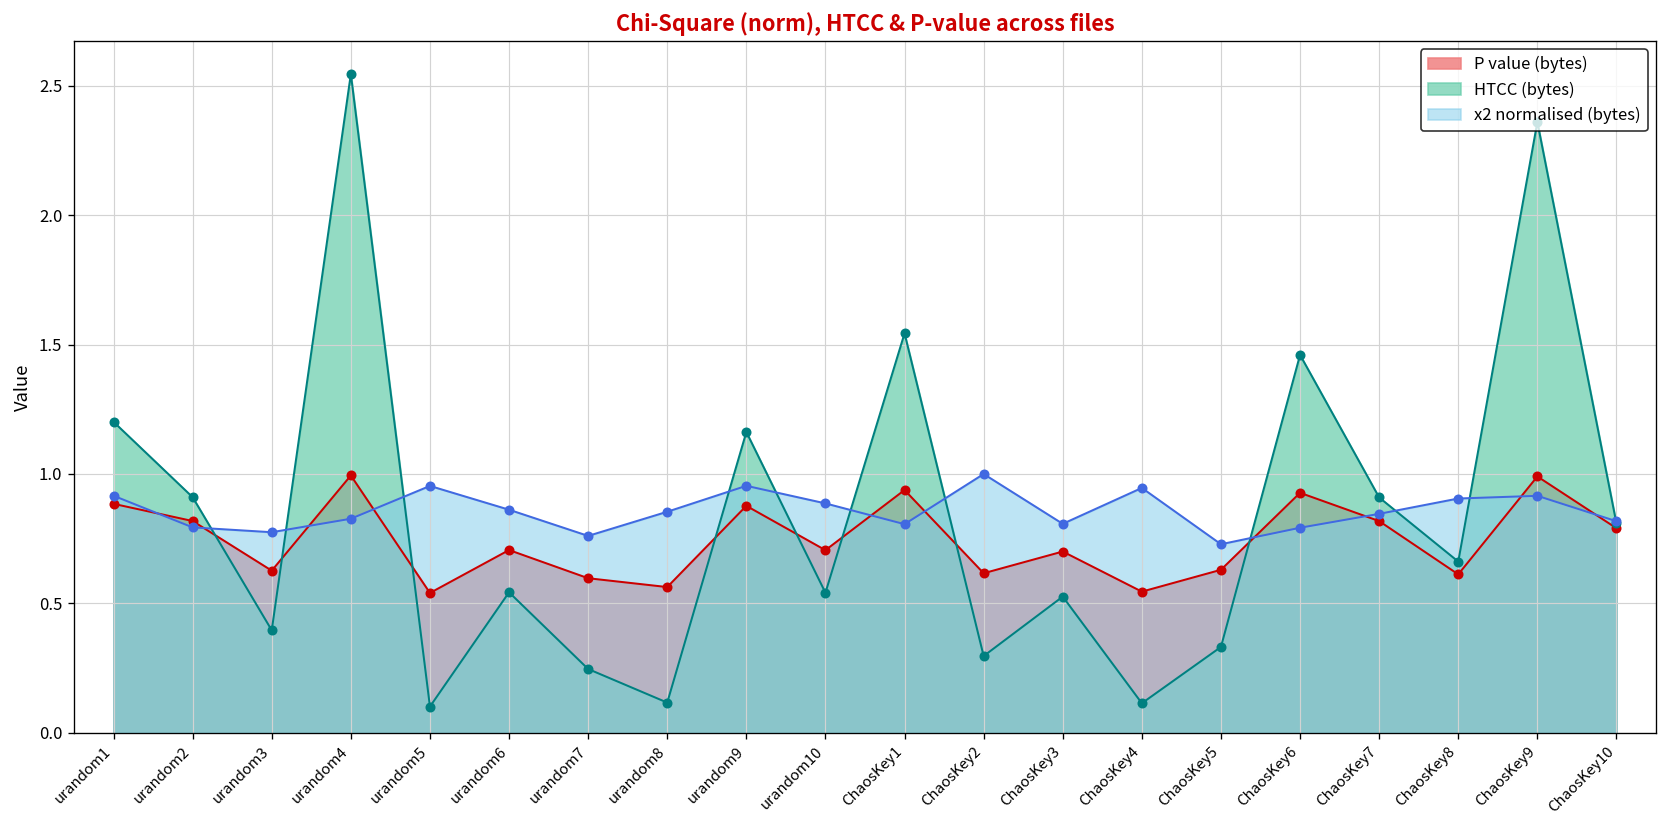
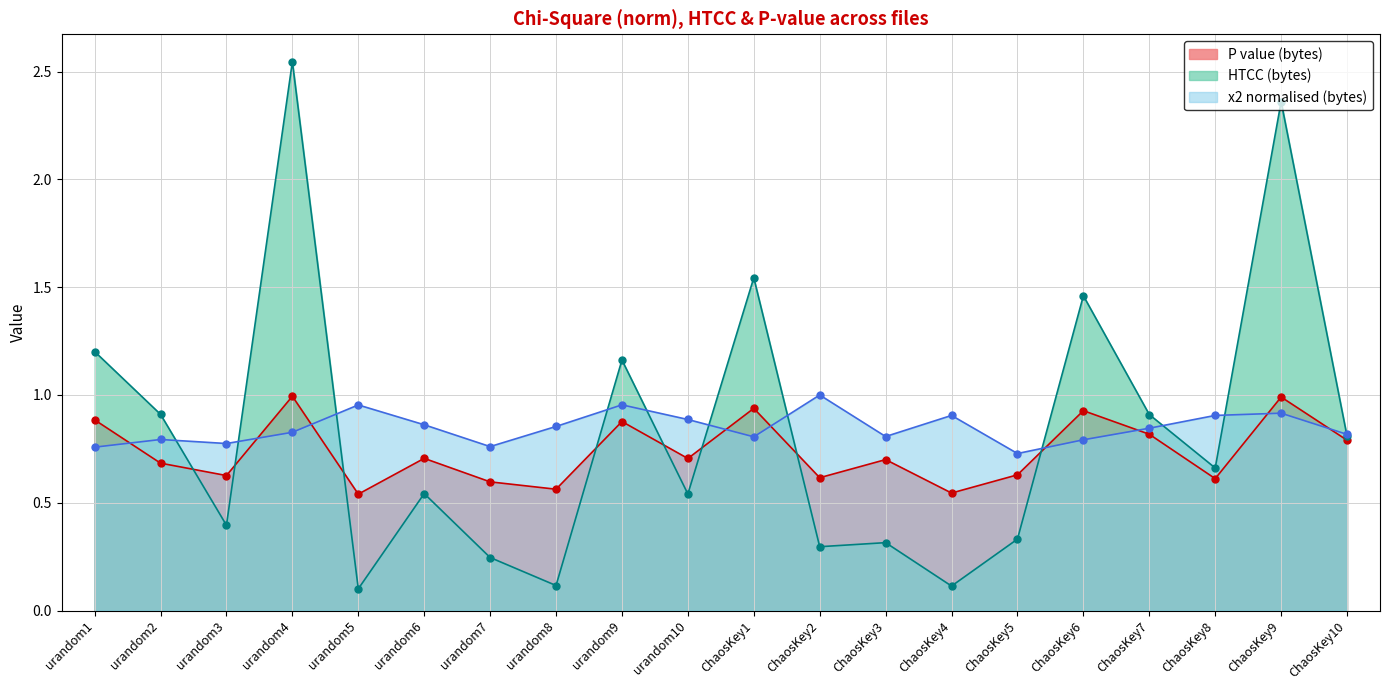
  {
    "P value (bytes)": {
      "urandom1": 0.88,
-     "urandom2": 0.82,
+     "urandom2": 0.68,
      "urandom3": 0.63,
      "urandom4": 0.99,
      "urandom5": 0.54,
      "urandom6": 0.71,
      "urandom7": 0.60,
      "urandom8": 0.56,
      "urandom9": 0.88,
      "urandom10": 0.71,
      "ChaosKey1": 0.94,
      "ChaosKey2": 0.62,
      "ChaosKey3": 0.70,
      "ChaosKey4": 0.55,
      "ChaosKey5": 0.63,
      "ChaosKey6": 0.93,
      "ChaosKey7": 0.82,
      "ChaosKey8": 0.61,
      "ChaosKey9": 0.99,
      "ChaosKey10": 0.79
    },
    "HTCC (bytes)": {
      "urandom1": 1.20,
      "urandom2": 0.91,
      "urandom3": 0.40,
      "urandom4": 2.55,
      "urandom5": 0.10,
      "urandom6": 0.54,
      "urandom7": 0.25,
      "urandom8": 0.12,
      "urandom9": 1.16,
      "urandom10": 0.54,
      "ChaosKey1": 1.54,
      "ChaosKey2": 0.30,
-     "ChaosKey3": 0.53,
+     "ChaosKey3": 0.32,
      "ChaosKey4": 0.11,
      "ChaosKey5": 0.33,
      "ChaosKey6": 1.46,
      "ChaosKey7": 0.91,
      "ChaosKey8": 0.66
    },
    "x2 normalised (bytes)": {
-     "urandom1": 0.92,
+     "urandom1": 0.76,
      "urandom2": 0.79,
      "urandom3": 0.77,
      "urandom4": 0.83,
      "urandom5": 0.95,
      "urandom6": 0.86,
      "urandom7": 0.76,
      "urandom8": 0.85,
      "urandom9": 0.95,
      "urandom10": 0.89,
      "ChaosKey1": 0.81,
      "ChaosKey2": 1.00,
      "ChaosKey3": 0.81,
-     "ChaosKey4": 0.95,
+     "ChaosKey4": 0.91,
      "ChaosKey5": 0.73,
      "ChaosKey6": 0.79,
      "ChaosKey7": 0.85,
      "ChaosKey8": 0.91,
      "ChaosKey9": 0.92
    }
  }
